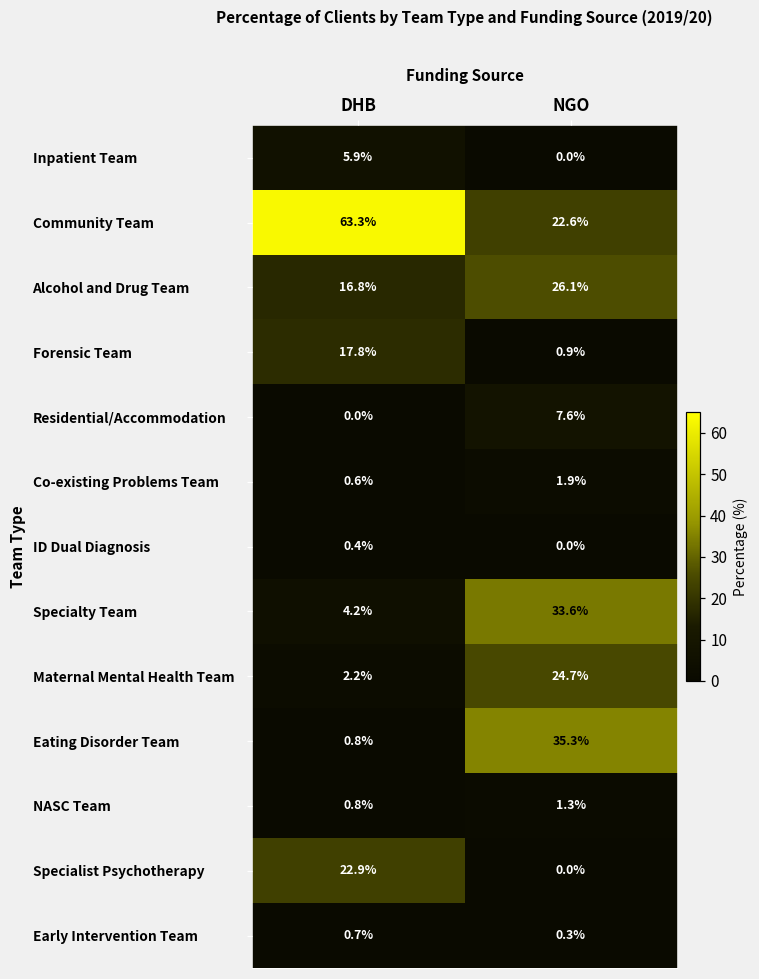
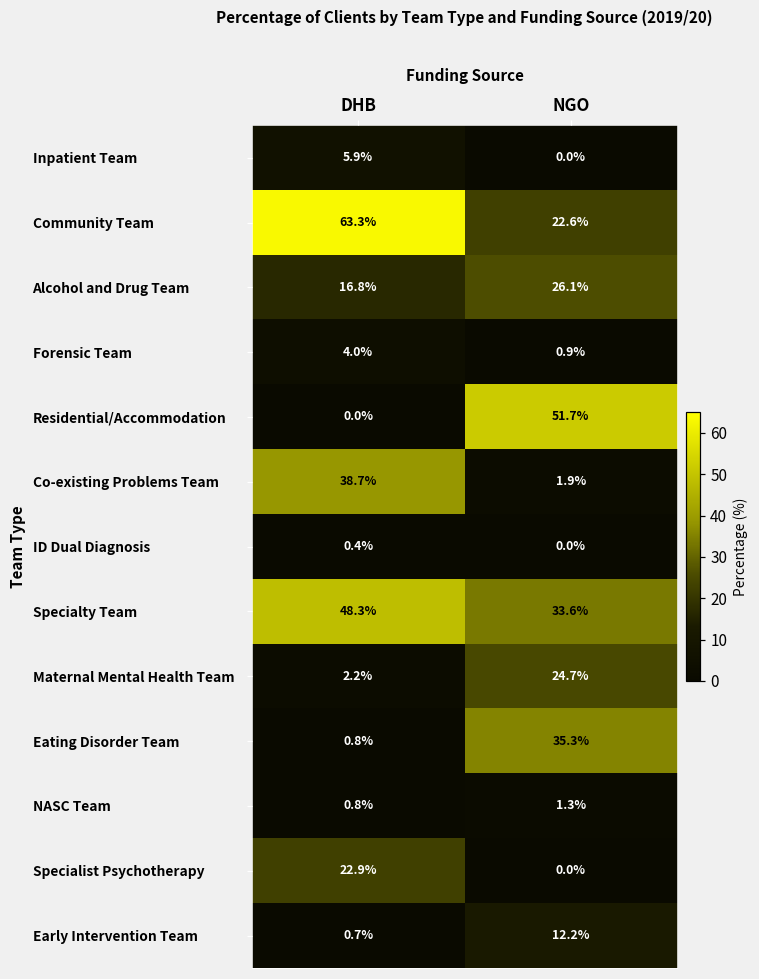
  {
    "Inpatient Team": {
      "DHB": "5.9%",
      "NGO": "0.0%"
    },
    "Community Team": {
      "DHB": "63.3%",
      "NGO": "22.6%"
    },
    "Alcohol and Drug Team": {
      "DHB": "16.8%",
      "NGO": "26.1%"
    },
    "Forensic Team": {
-     "DHB": "17.8%",
+     "DHB": "4.0%",
      "NGO": "0.9%"
    },
    "Residential/Accommodation": {
      "DHB": "0.0%",
-     "NGO": "7.6%"
+     "NGO": "51.7%"
    },
    "Co-existing Problems Team": {
-     "DHB": "0.6%",
+     "DHB": "38.7%",
      "NGO": "1.9%"
    },
    "ID Dual Diagnosis": {
      "DHB": "0.4%",
      "NGO": "0.0%"
    },
    "Specialty Team": {
-     "DHB": "4.2%",
+     "DHB": "48.3%",
      "NGO": "33.6%"
    },
    "Maternal Mental Health Team": {
      "DHB": "2.2%",
      "NGO": "24.7%"
    },
    "Eating Disorder Team": {
      "DHB": "0.8%",
      "NGO": "35.3%"
    },
    "NASC Team": {
      "DHB": "0.8%",
      "NGO": "1.3%"
    },
    "Specialist Psychotherapy": {
      "DHB": "22.9%",
      "NGO": "0.0%"
    },
    "Early Intervention Team": {
      "DHB": "0.7%",
-     "NGO": "0.3%"
+     "NGO": "12.2%"
    }
  }
